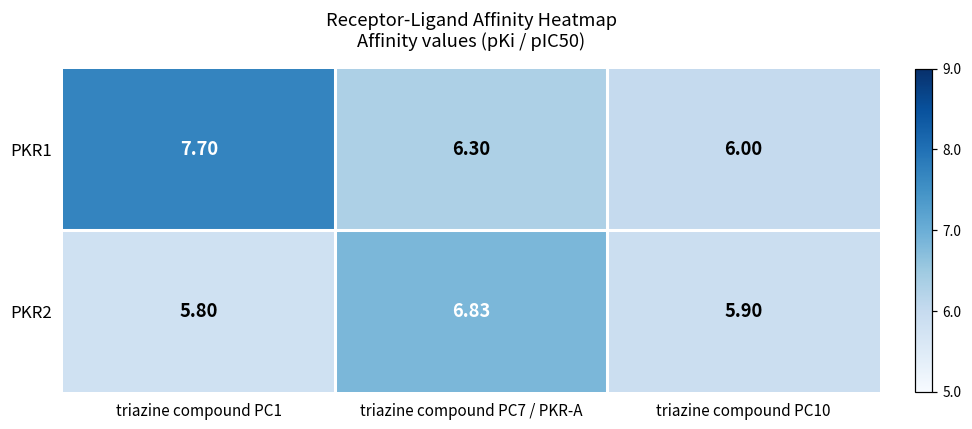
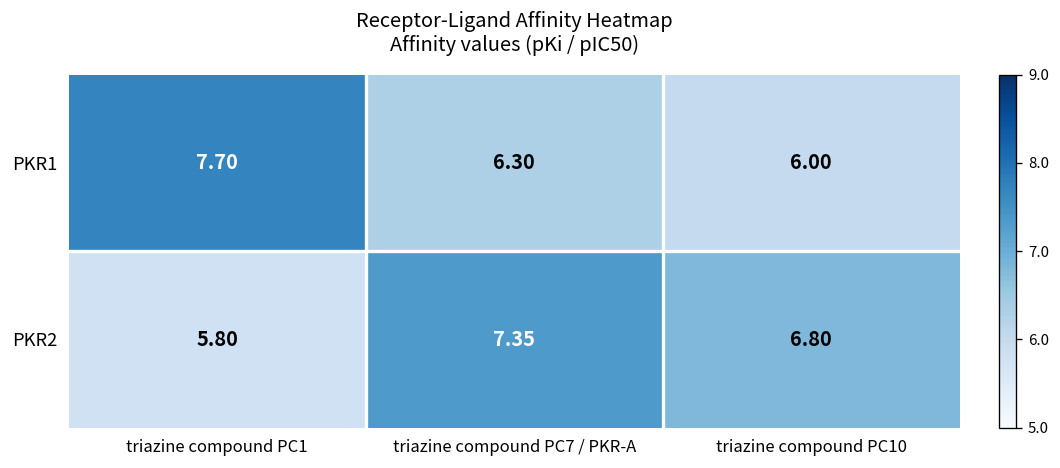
  {
    "PKR1": {
      "triazine compound PC1": 7.70,
      "triazine compound PC7 / PKR-A": 6.30,
      "triazine compound PC10": 6.00
    },
    "PKR2": {
      "triazine compound PC1": 5.80,
-     "triazine compound PC7 / PKR-A": 6.83,
-     "triazine compound PC10": 5.90
+     "triazine compound PC7 / PKR-A": 7.35,
+     "triazine compound PC10": 6.80
    }
  }
